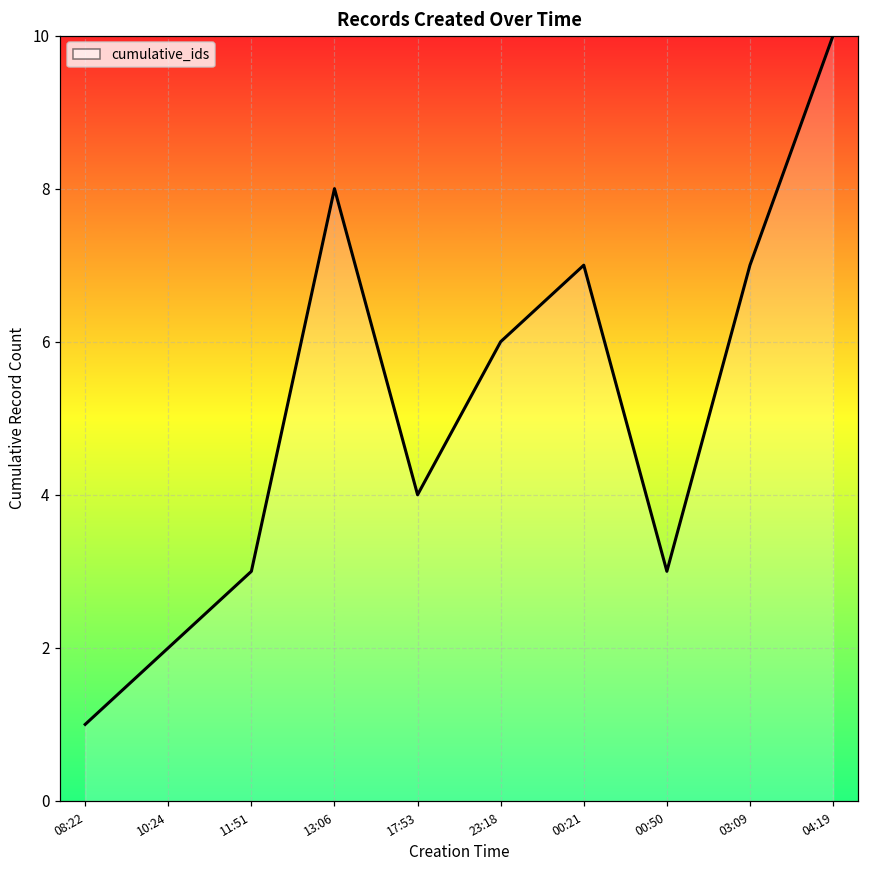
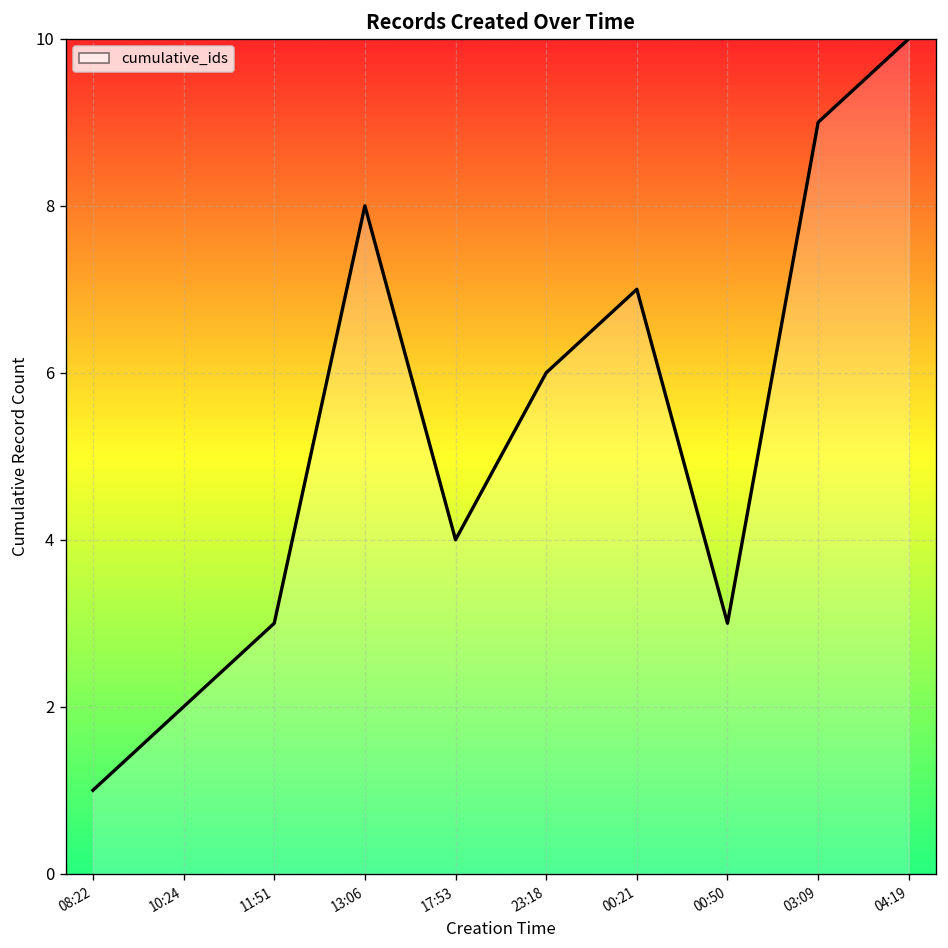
  {
    "08:22": 1,
    "10:24": 2,
    "11:51": 3,
    "13:06": 8,
    "17:53": 4,
    "23:18": 6,
    "00:21": 7,
    "00:50": 3,
-   "03:09": 7,
+   "03:09": 9,
    "04:19": 10
  }
